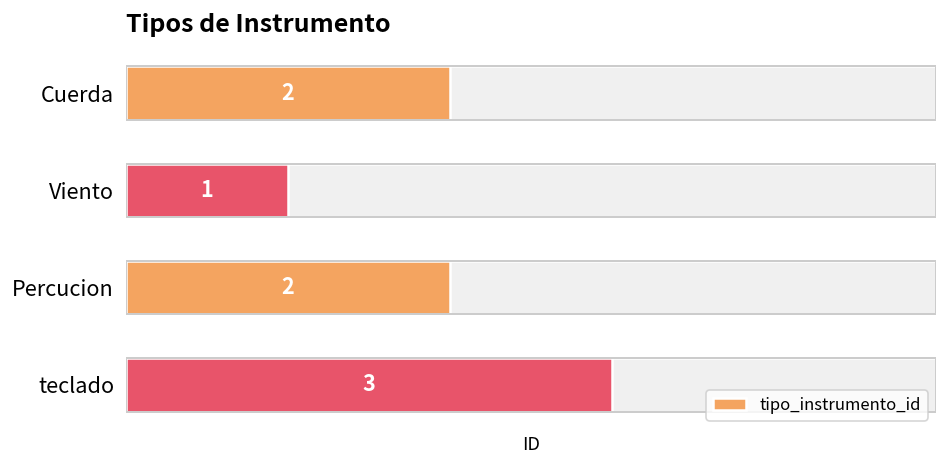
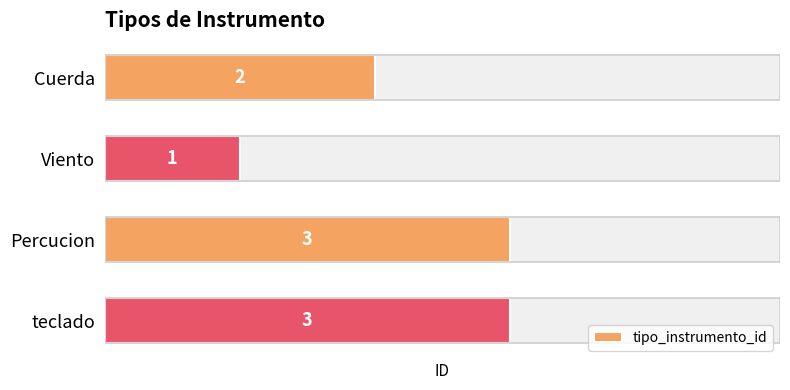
  {
    "tipo_instrumento_id": {
-     "Percucion": 2
+     "Percucion": 3
    }
  }
